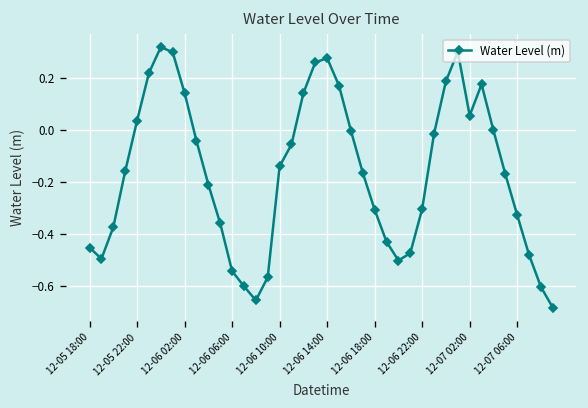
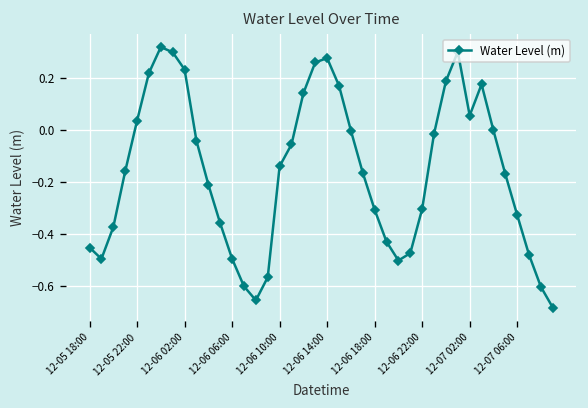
  {
    "12-05 18:00": -0.45,
    "12-05 22:00": 0.04,
-   "12-06 02:00": 0.14,
-   "12-06 06:00": -0.54,
+   "12-06 02:00": 0.23,
+   "12-06 06:00": -0.49,
    "12-06 10:00": -0.14,
    "12-06 14:00": 0.28,
    "12-06 18:00": -0.31,
    "12-06 22:00": -0.30,
    "12-07 02:00": 0.06,
    "12-07 06:00": -0.33
  }
